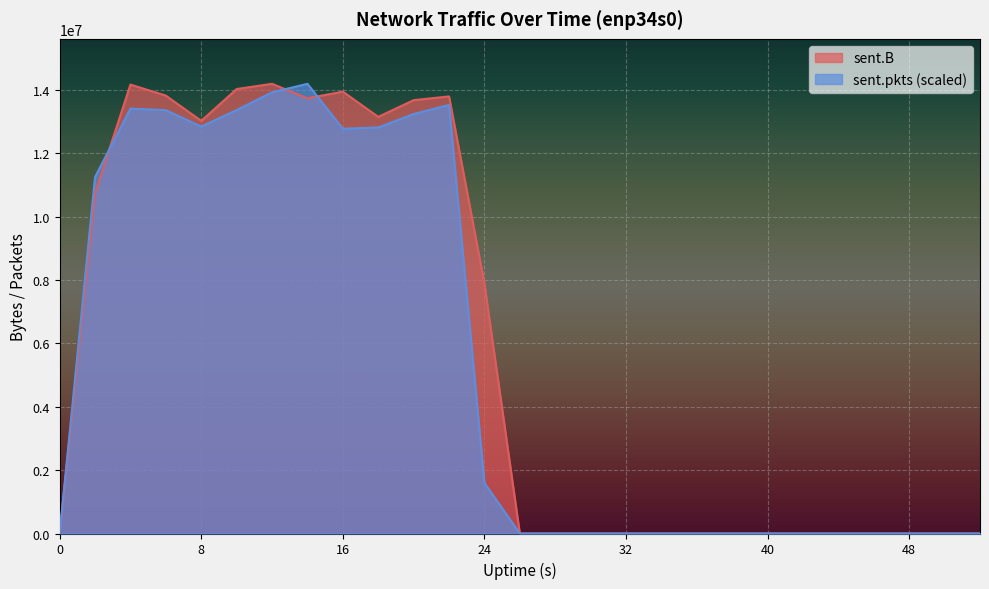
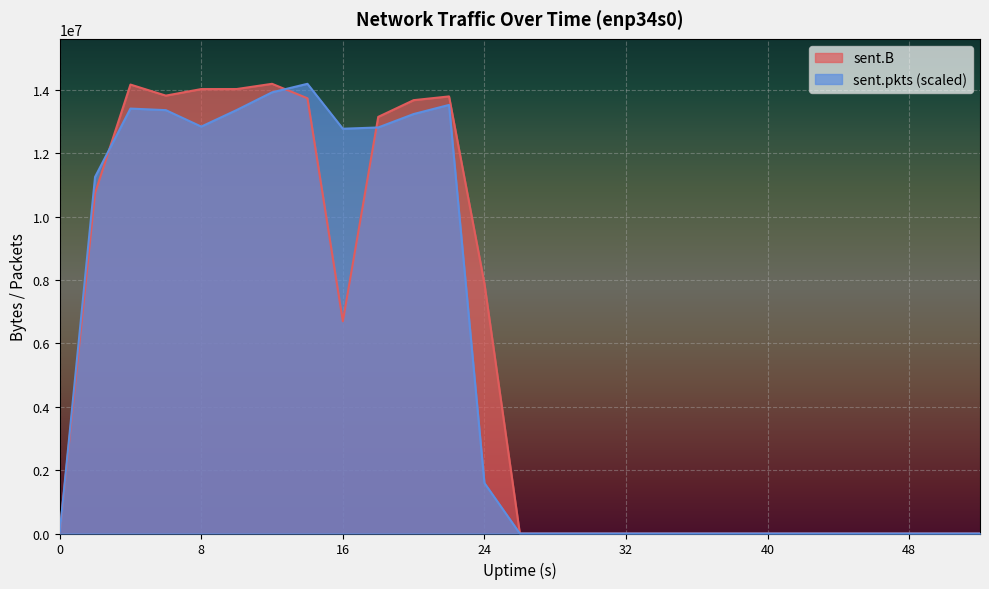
  {
    "sent.B": {
-     "8": 13000000,
-     "16": 13900000,
+     "8": 14000000,
+     "16": 6700000,
      "24": 7900000
    },
    "sent.pkts (scaled)": {
      "8": 12800000,
      "16": 12800000,
      "24": 1600000
    }
  }
